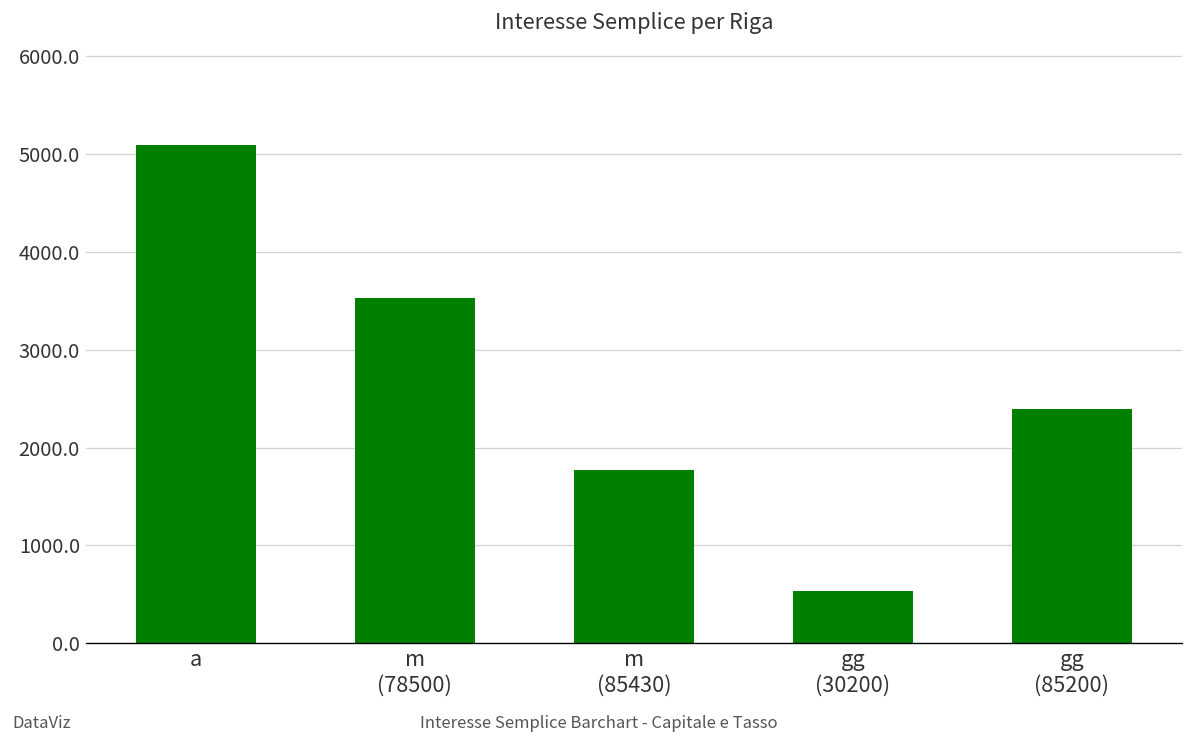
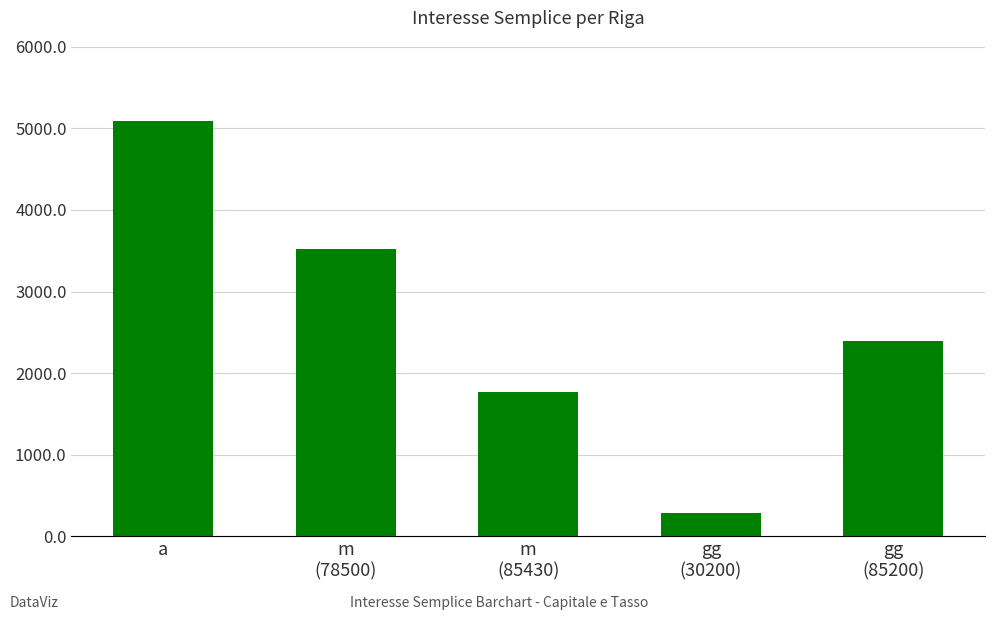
  {
    "a": 5100,
    "m (78500)": 3500,
    "m (85430)": 1800,
-   "gg (30200)": 500,
+   "gg (30200)": 300,
    "gg (85200)": 2400
  }
